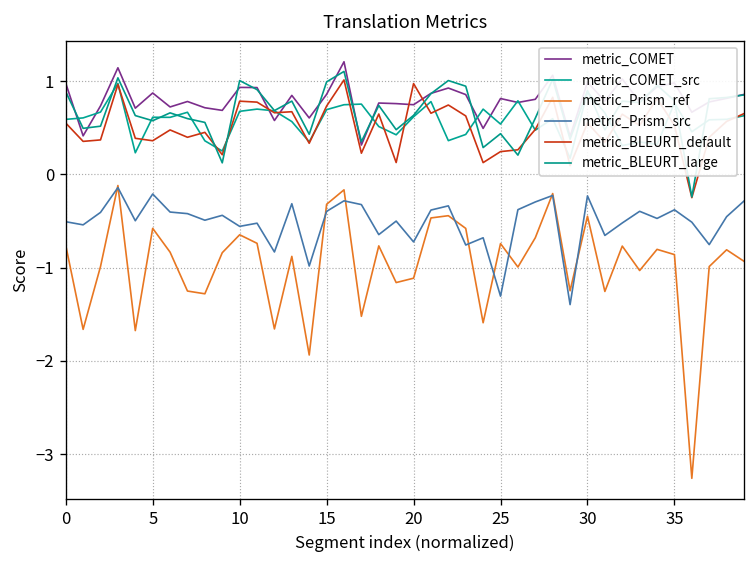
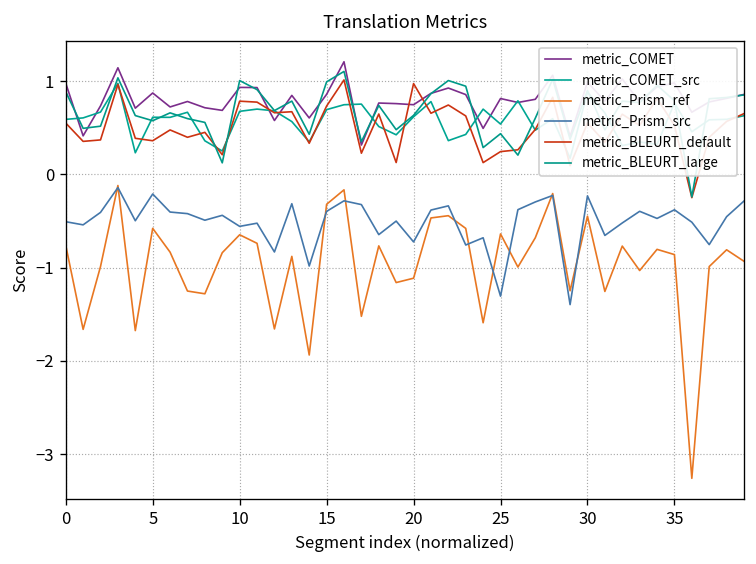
  {
    "metric_COMET": {
      "0": 1.0,
      "5": 0.9,
      "10": 0.9,
      "15": 0.9,
      "20": 0.7,
      "25": 0.8
    },
    "metric_Prism_ref": {
      "0": -0.8,
      "5": -0.6,
      "10": -0.6,
      "15": -0.3,
      "20": -1.1,
-     "25": -0.7,
+     "25": -0.6,
      "30": -0.4,
      "35": -0.9
    },
    "metric_Prism_src": {
      "0": -0.5,
      "5": -0.2,
      "10": -0.6,
      "15": -0.4,
      "20": -0.7,
      "25": -1.3,
      "30": -0.2,
      "35": -0.4
    },
    "metric_BLEURT_default": {
      "0": 0.5,
      "5": 0.4,
      "10": 0.8,
      "15": 0.7,
      "20": 1.0,
      "25": 0.2
    }
  }
